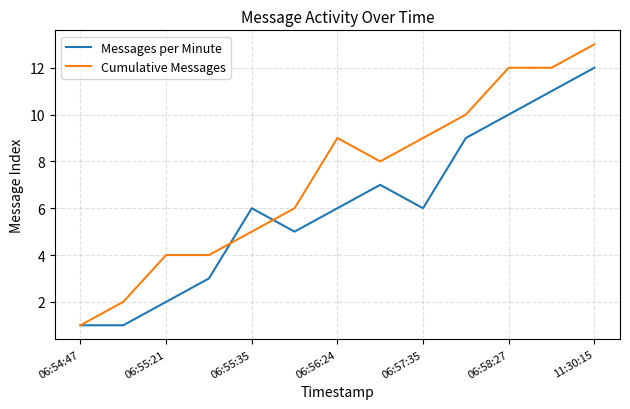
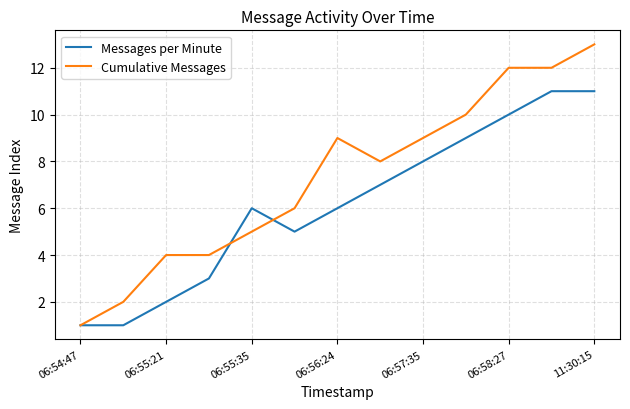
  {
    "Messages per Minute": {
      "06:55:21": 2,
      "06:55:35": 6,
      "06:56:24": 6,
-     "06:57:35": 6,
+     "06:57:35": 8,
      "06:58:27": 10,
-     "11:30:15": 12
+     "11:30:15": 11
    },
    "Cumulative Messages": {
      "06:55:21": 4,
      "06:55:35": 5,
      "06:56:24": 9,
      "06:57:35": 9,
      "06:58:27": 12,
      "11:30:15": 13
    }
  }
